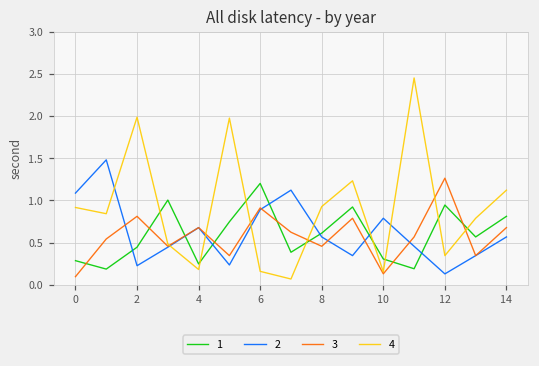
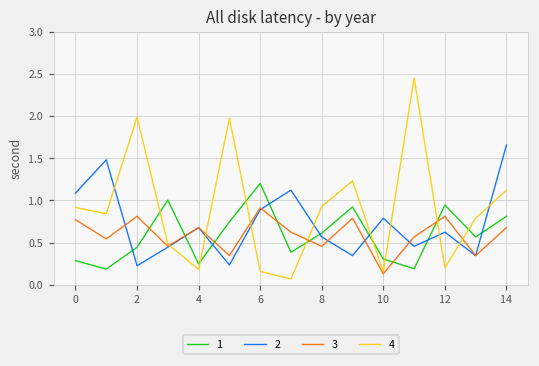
  {
    "1": {
      "0": 0.3,
      "2": 0.4,
      "4": 0.2,
      "6": 1.2,
      "8": 0.6,
      "10": 0.3,
      "12": 0.9,
      "14": 0.8
    },
    "2": {
      "0": 1.1,
      "2": 0.2,
      "8": 0.6,
      "10": 0.8,
-     "12": 0.1,
-     "14": 0.6
+     "12": 0.6,
+     "14": 1.7
    },
    "3": {
-     "0": 0.1,
+     "0": 0.8,
      "2": 0.8,
      "8": 0.5,
-     "12": 1.3,
+     "12": 0.8,
      "14": 0.7
    },
    "4": {
      "0": 0.9,
      "2": 2.0,
      "4": 0.2,
      "6": 0.2,
      "8": 0.9,
-     "12": 0.3,
+     "12": 0.2,
      "14": 1.1
    }
  }
